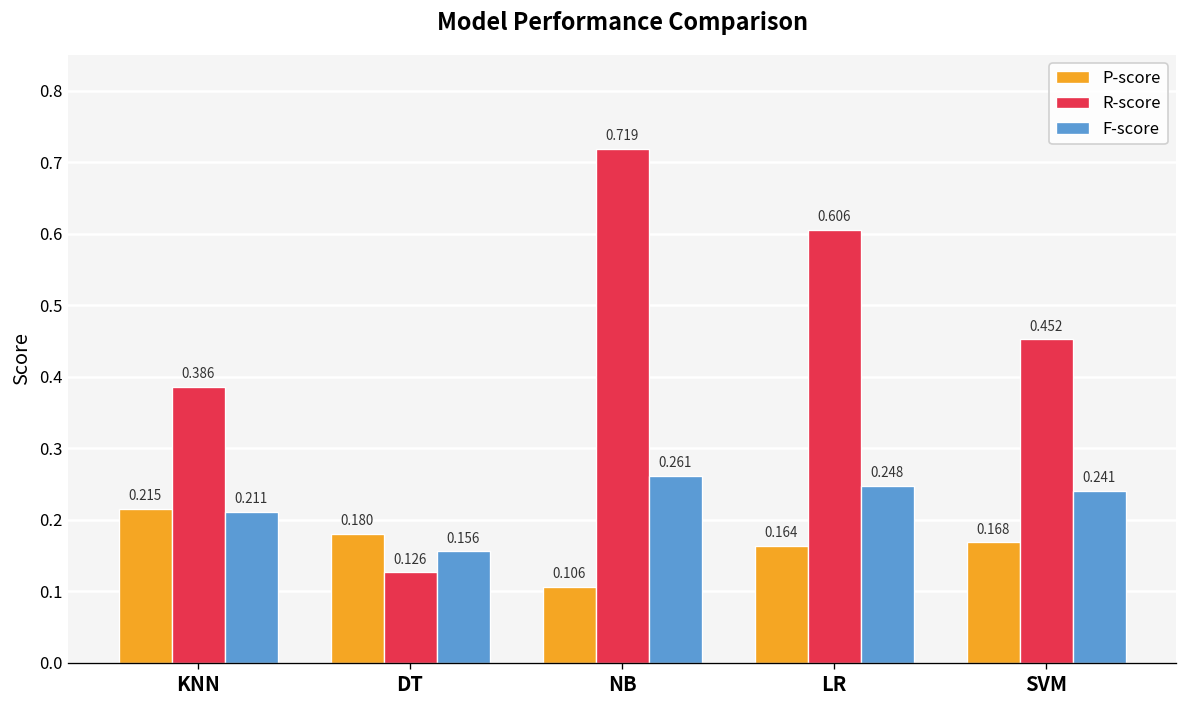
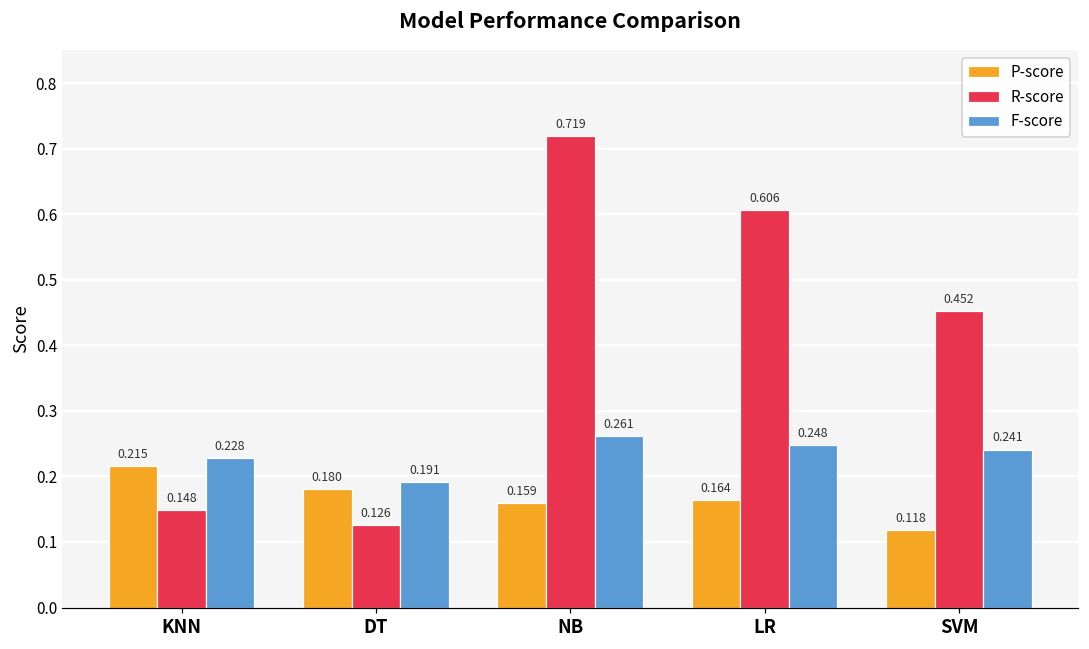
  {
    "P-score": {
      "KNN": 0.215,
      "DT": 0.180,
-     "NB": 0.106,
+     "NB": 0.159,
      "LR": 0.164,
-     "SVM": 0.168
+     "SVM": 0.118
    },
    "R-score": {
-     "KNN": 0.386,
+     "KNN": 0.148,
      "DT": 0.126,
      "NB": 0.719,
      "LR": 0.606,
      "SVM": 0.452
    },
    "F-score": {
-     "KNN": 0.211,
-     "DT": 0.156,
+     "KNN": 0.228,
+     "DT": 0.191,
      "NB": 0.261,
      "LR": 0.248,
      "SVM": 0.241
    }
  }
